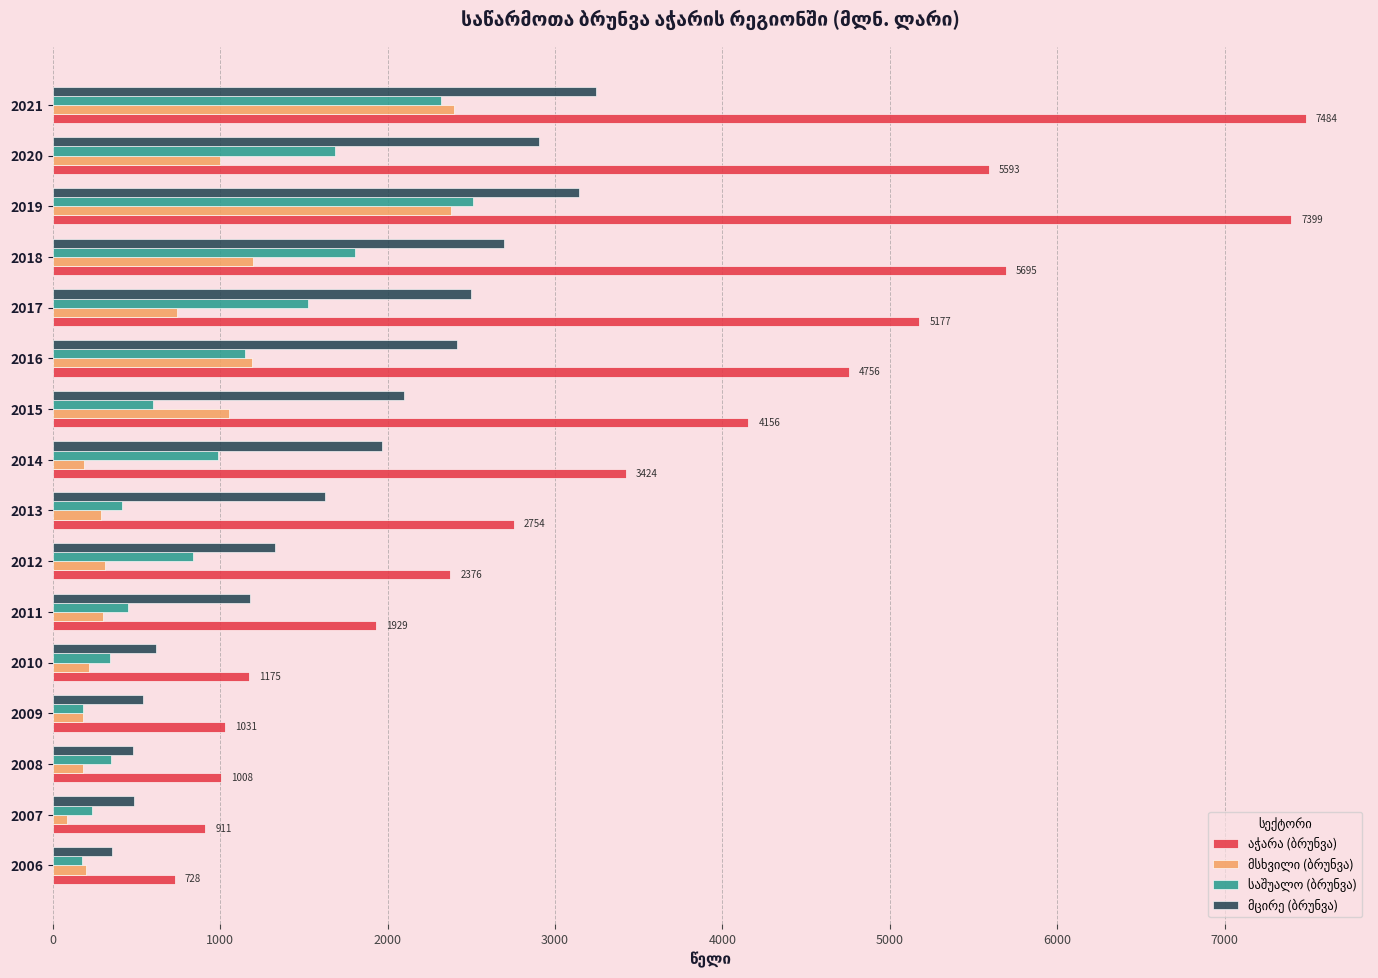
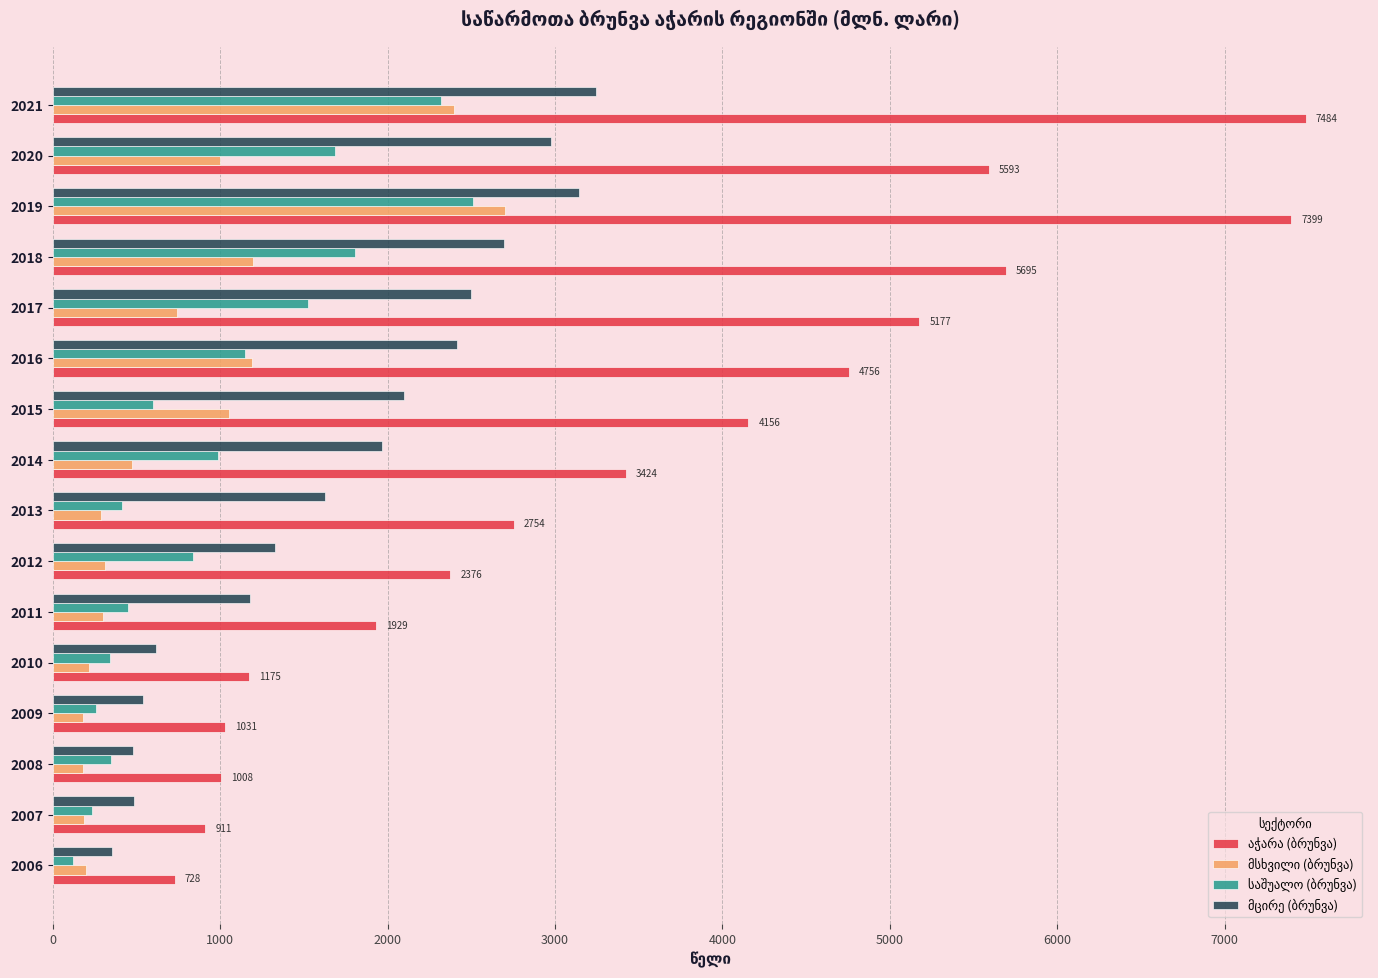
  {
    "აჭარა (ბრუნვა)": {
      "2021": 7484,
      "2020": 5593,
      "2019": 7399,
      "2018": 5695,
      "2017": 5177,
      "2016": 4756,
      "2015": 4156,
      "2014": 3424,
      "2013": 2754,
      "2012": 2376,
      "2011": 1929,
      "2010": 1175,
      "2009": 1031,
      "2008": 1008,
      "2007": 911,
      "2006": 728
    },
    "მსხვილი (ბრუნვა)": {
      "2021": 2390,
      "2020": 1000,
-     "2019": 2380,
+     "2019": 2700,
      "2018": 1200,
      "2017": 740,
      "2016": 1190,
      "2015": 1060,
-     "2014": 180,
+     "2014": 470,
      "2013": 290,
      "2012": 310,
      "2011": 300,
      "2010": 220,
      "2009": 180,
      "2008": 180,
-     "2007": 90,
+     "2007": 190,
      "2006": 200
    },
    "საშუალო (ბრუნვა)": {
      "2021": 2320,
      "2020": 1690,
      "2019": 2510,
      "2018": 1800,
      "2017": 1530,
      "2016": 1150,
      "2015": 600,
      "2014": 990,
      "2013": 410,
      "2012": 840,
      "2011": 450,
      "2010": 340,
-     "2009": 180,
+     "2009": 260,
      "2008": 350,
      "2007": 240,
-     "2006": 170
+     "2006": 120
    },
    "მცირე (ბრუნვა)": {
      "2021": 3240,
-     "2020": 2910,
+     "2020": 2970,
      "2019": 3140,
      "2018": 2690,
      "2017": 2500,
      "2016": 2410,
      "2015": 2100,
      "2014": 1970,
      "2013": 1630,
      "2012": 1330,
      "2011": 1180,
      "2010": 620,
      "2009": 540,
      "2008": 480,
      "2007": 490,
      "2006": 360
    }
  }
